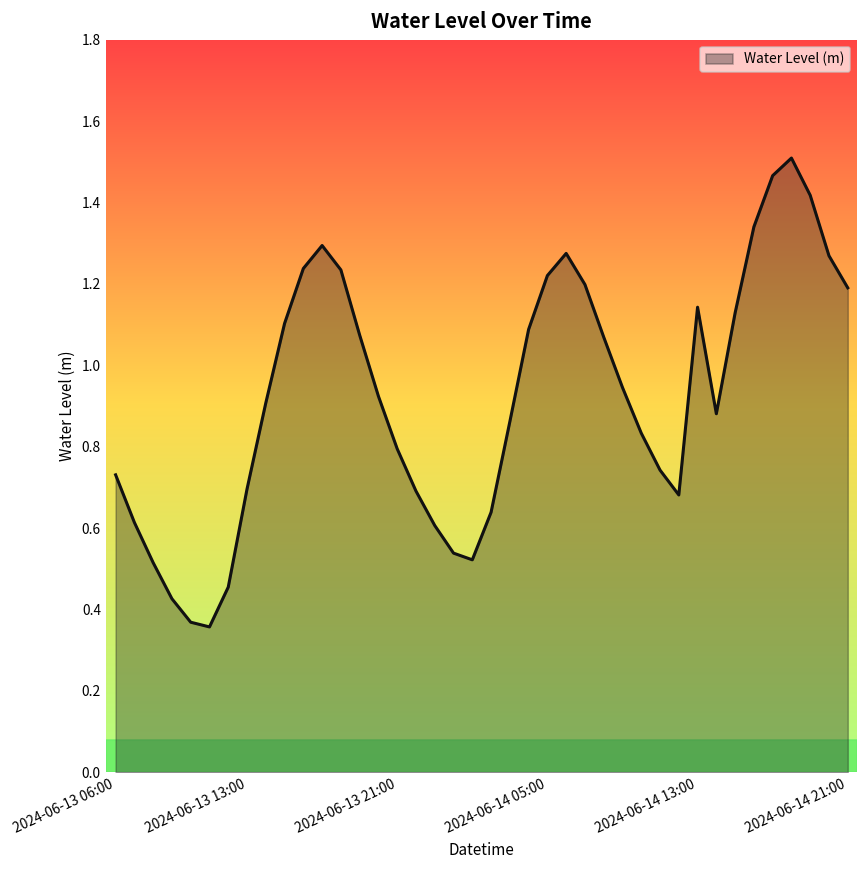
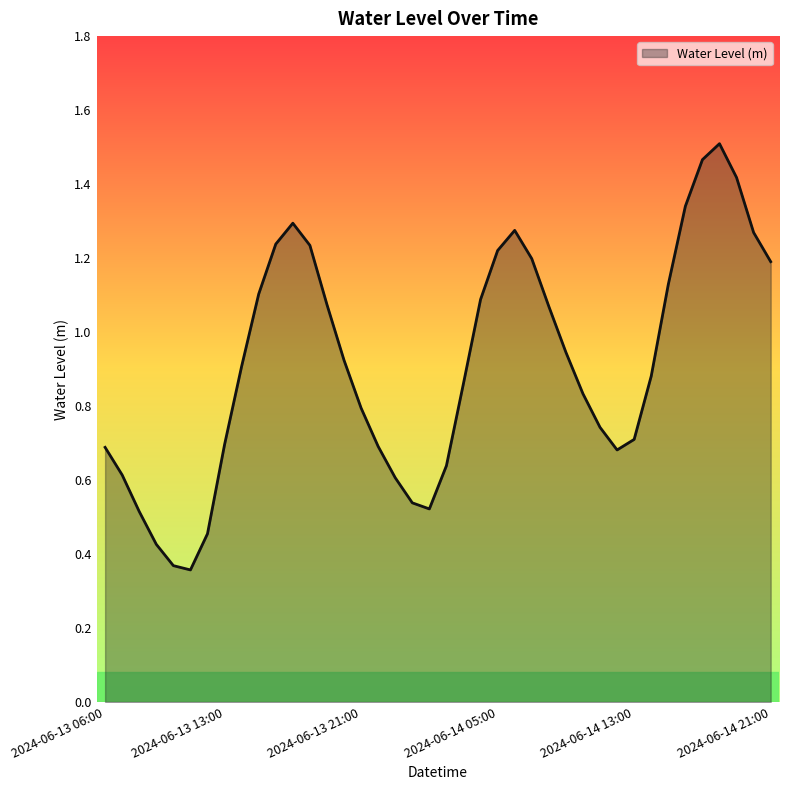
  {
-   "2024-06-13 06:00": 0.73,
+   "2024-06-13 06:00": 0.69,
    "2024-06-13 13:00": 0.70,
    "2024-06-13 21:00": 0.79,
    "2024-06-14 05:00": 1.22,
-   "2024-06-14 13:00": 1.14,
+   "2024-06-14 13:00": 0.71,
    "2024-06-14 21:00": 1.19
  }
